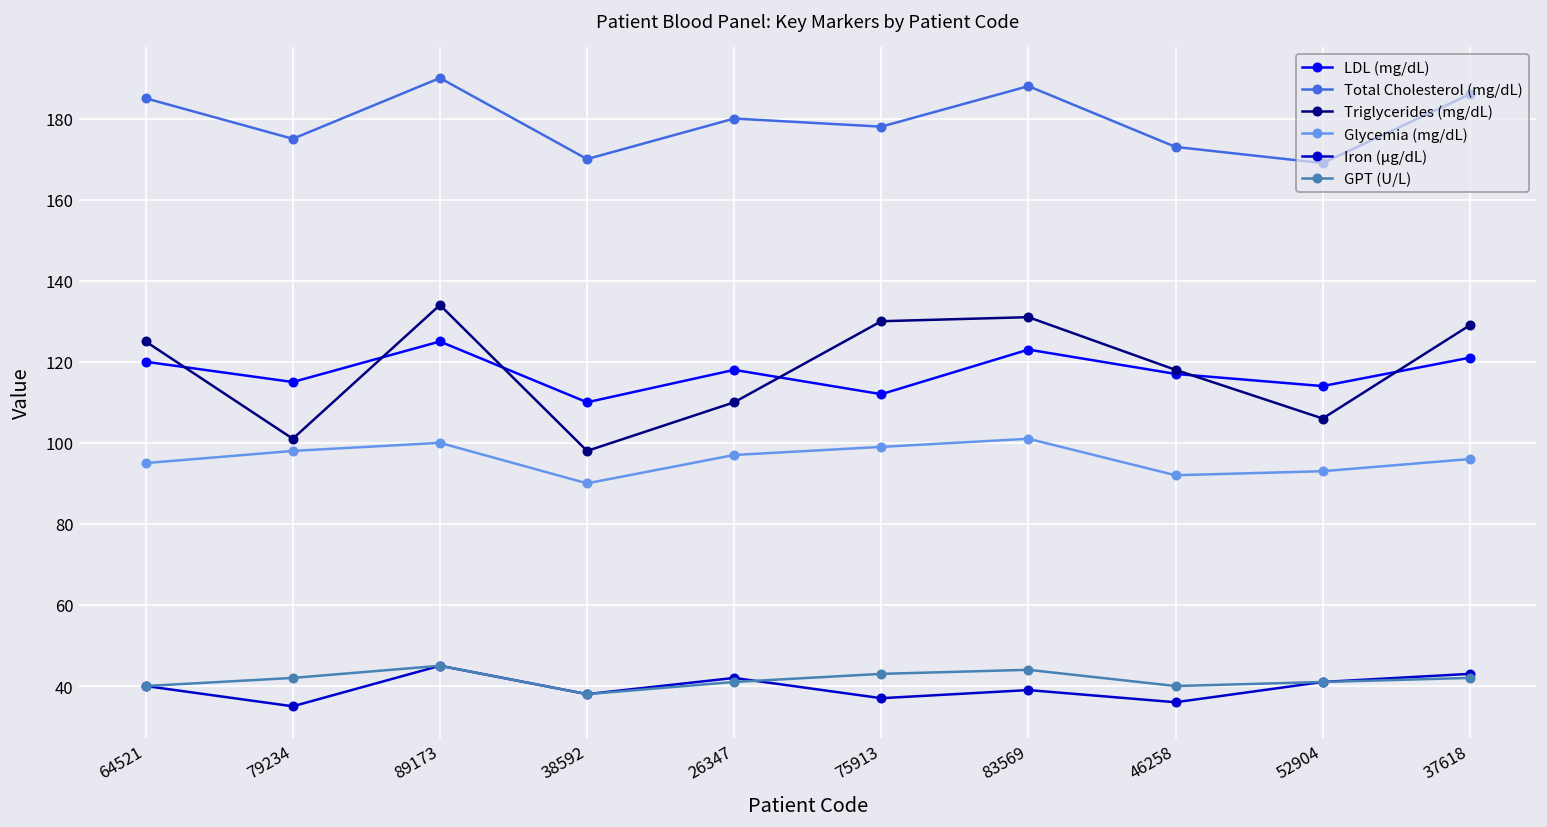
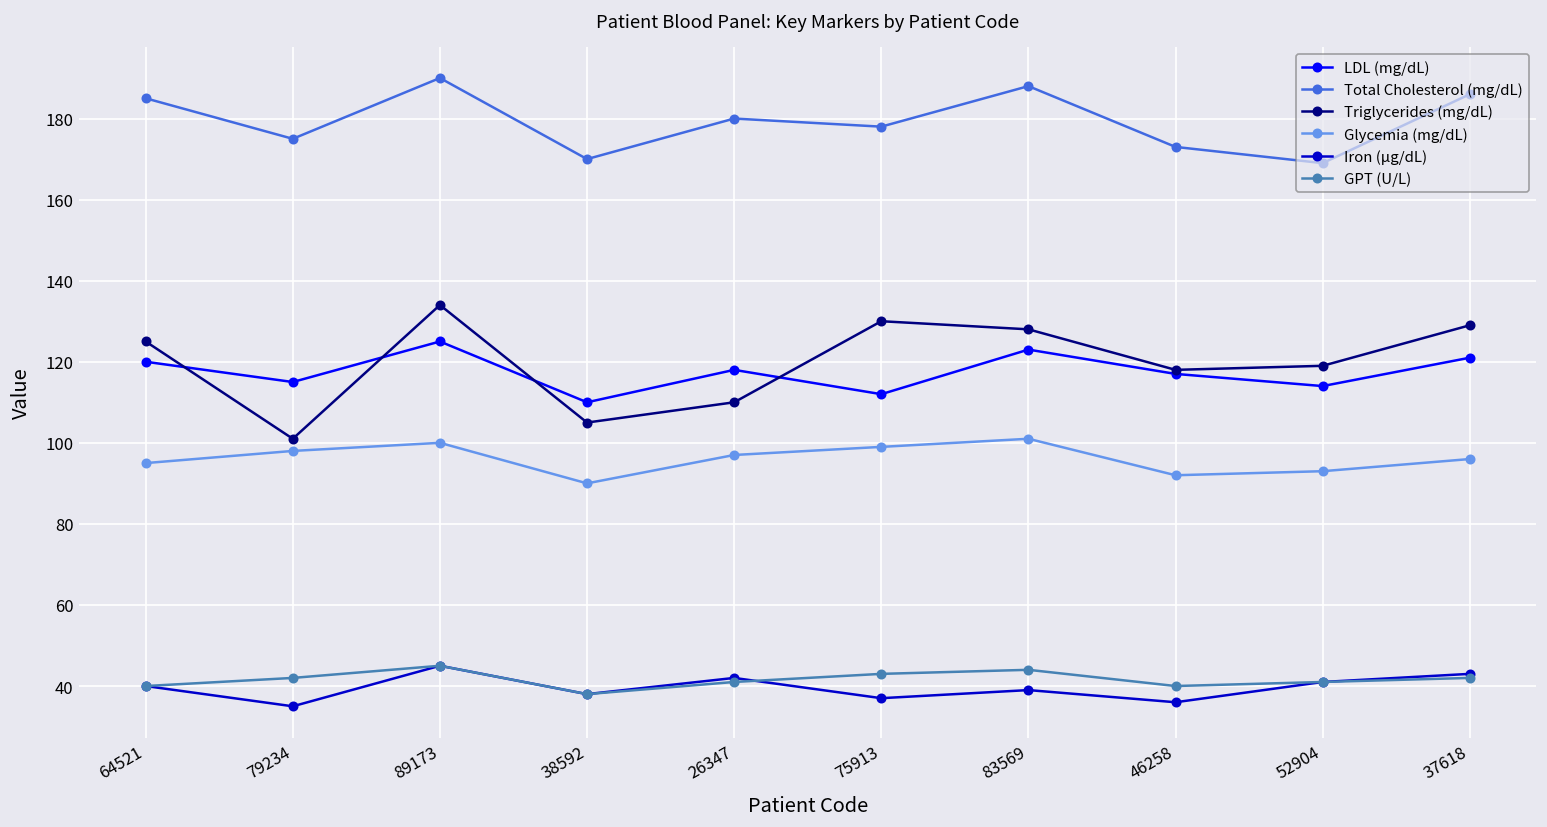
  {
    "Triglycerides (mg/dL)": {
      "64521": 125,
      "79234": 101,
      "89173": 134,
-     "38592": 98,
+     "38592": 105,
      "26347": 110,
      "75913": 130,
-     "83569": 131,
+     "83569": 128,
      "46258": 118,
-     "52904": 106,
+     "52904": 119,
      "37618": 129
    }
  }
